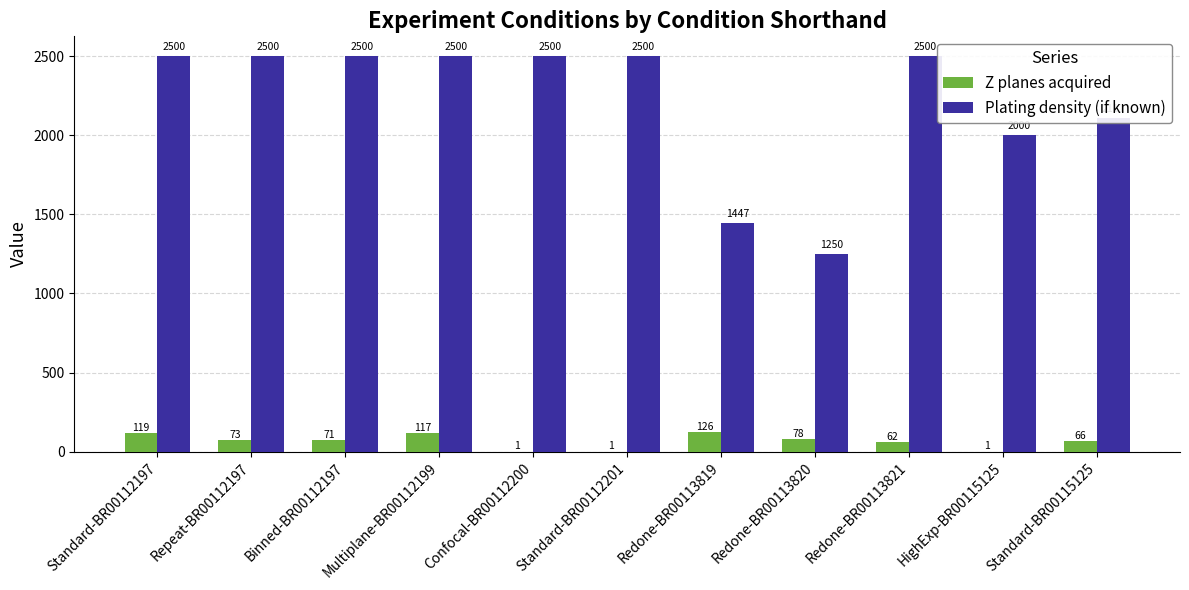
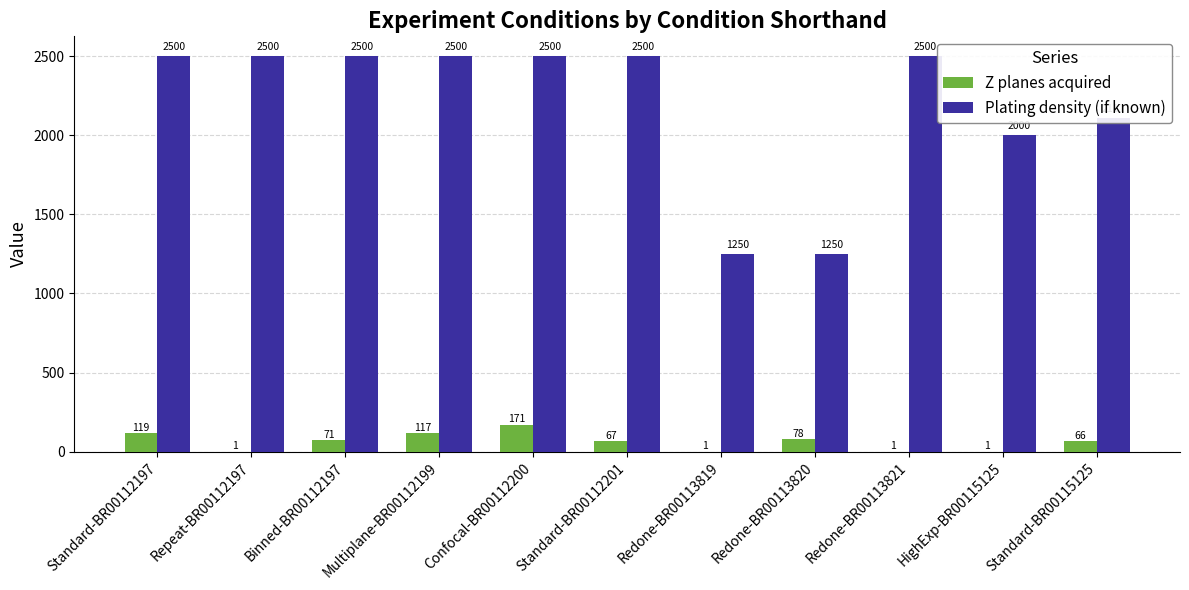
  {
    "Z planes acquired": {
      "Standard-BR00112197": 119,
-     "Repeat-BR00112197": 73,
+     "Repeat-BR00112197": 1,
      "Binned-BR00112197": 71,
      "Multiplane-BR00112199": 117,
-     "Confocal-BR00112200": 1,
-     "Standard-BR00112201": 1,
-     "Redone-BR00113819": 126,
+     "Confocal-BR00112200": 171,
+     "Standard-BR00112201": 67,
+     "Redone-BR00113819": 1,
      "Redone-BR00113820": 78,
-     "Redone-BR00113821": 62,
+     "Redone-BR00113821": 1,
      "HighExp-BR00115125": 1,
      "Standard-BR00115125": 66
    },
    "Plating density (if known)": {
      "Standard-BR00112197": 2500,
      "Repeat-BR00112197": 2500,
      "Binned-BR00112197": 2500,
      "Multiplane-BR00112199": 2500,
      "Confocal-BR00112200": 2500,
      "Standard-BR00112201": 2500,
-     "Redone-BR00113819": 1447,
+     "Redone-BR00113819": 1250,
      "Redone-BR00113820": 1250
    }
  }
